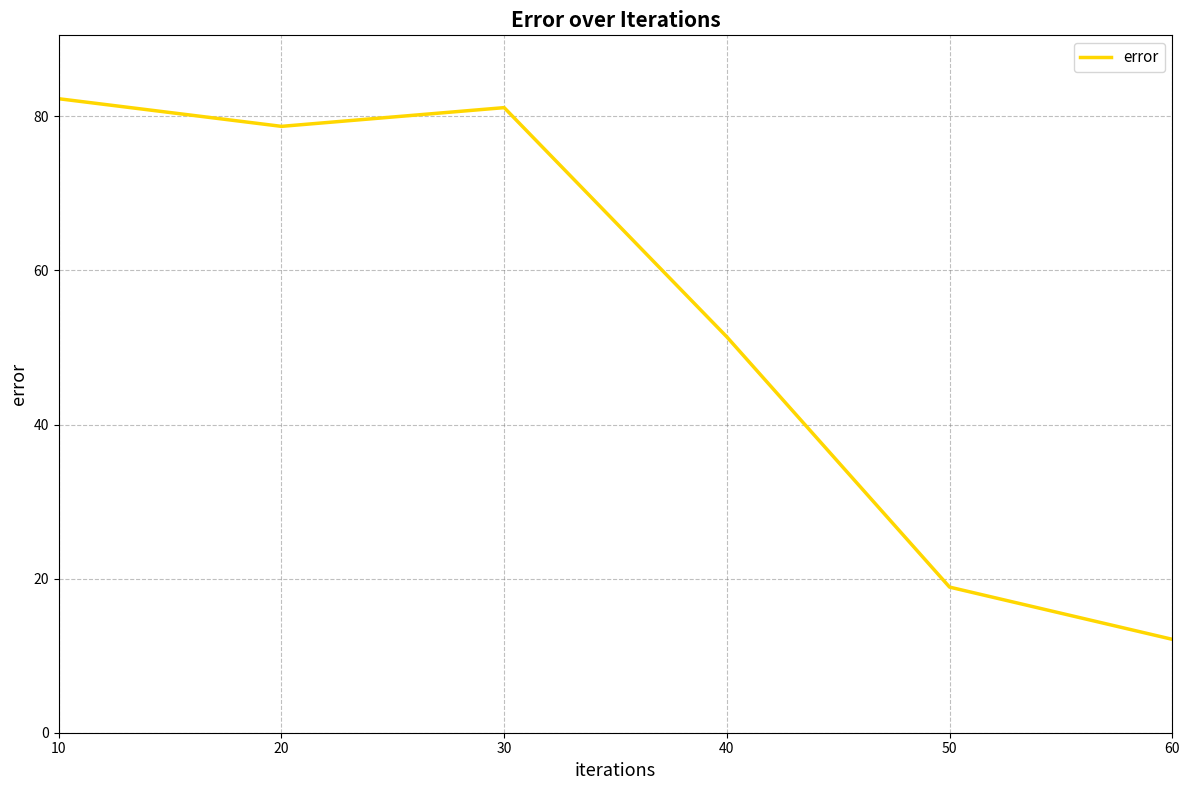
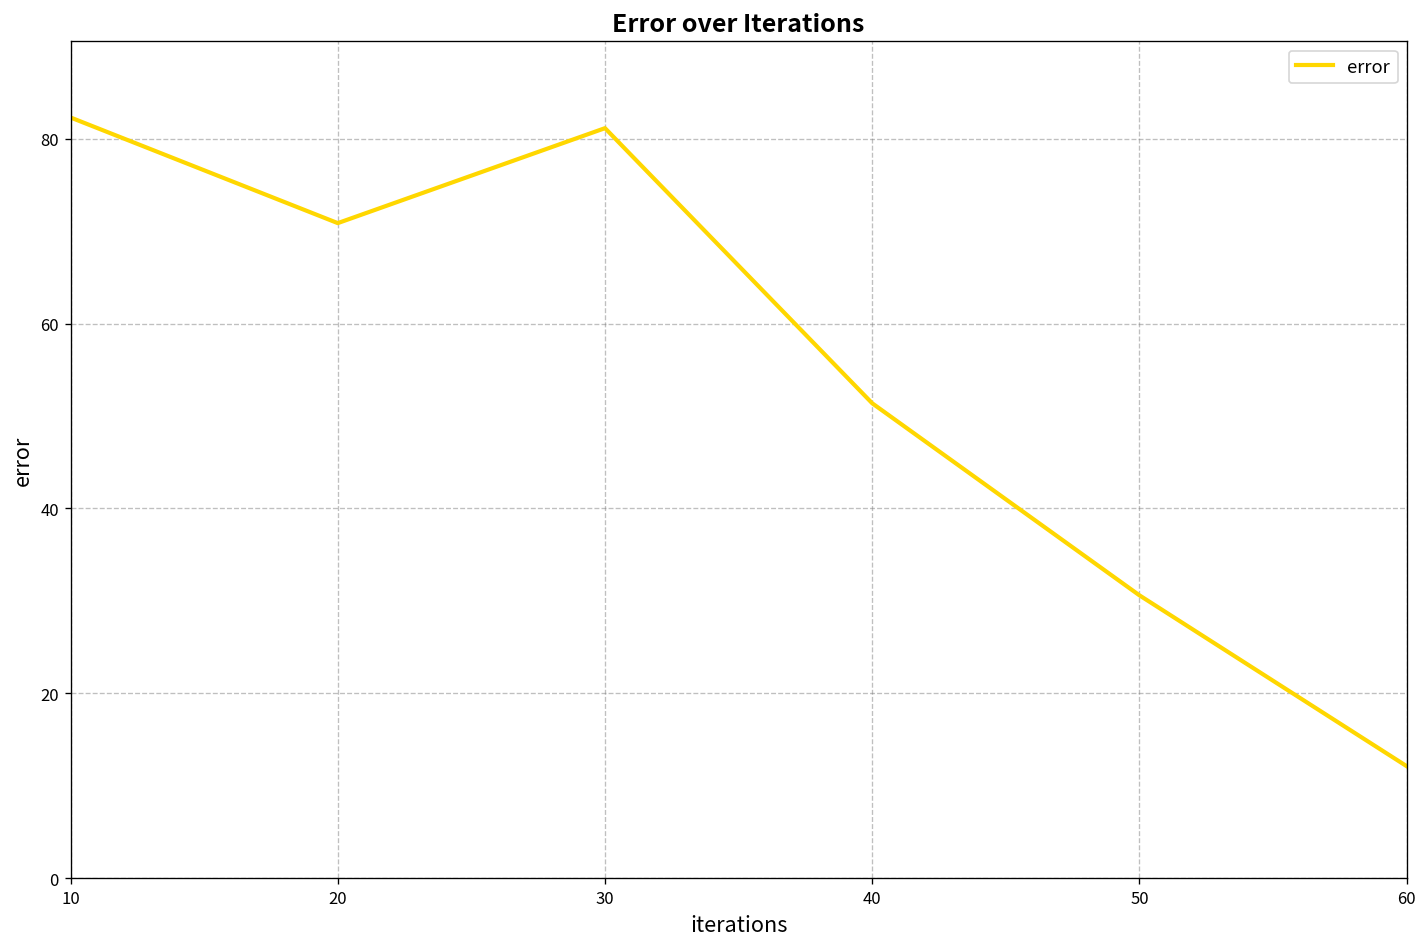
  {
    "10": 82,
-   "20": 79,
+   "20": 71,
    "30": 81,
    "40": 51,
-   "50": 19,
+   "50": 31,
    "60": 12
  }
